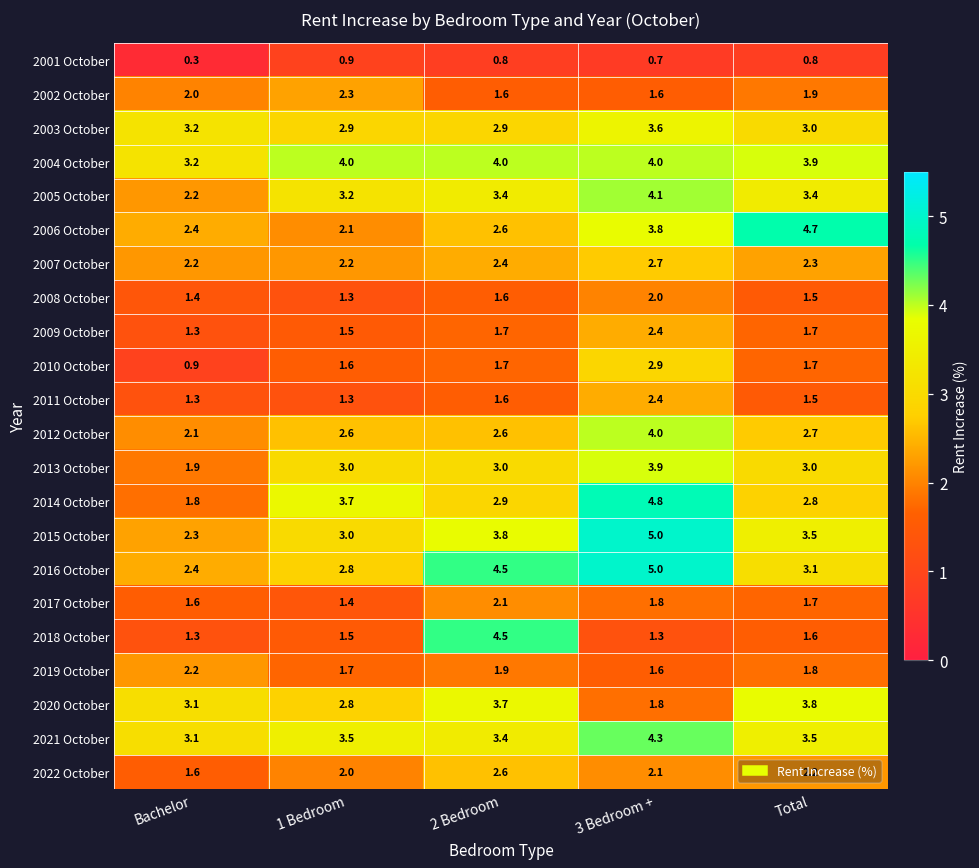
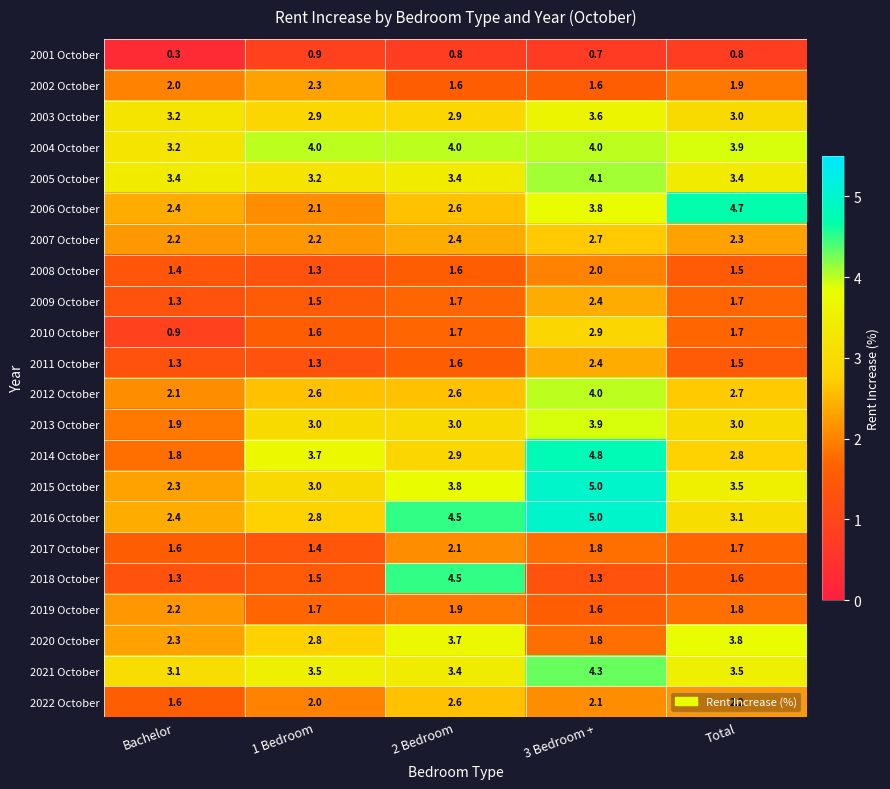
  {
    "2001 October": {
      "Bachelor": 0.3,
      "1 Bedroom": 0.9,
      "2 Bedroom": 0.8,
      "3 Bedroom +": 0.7,
      "Total": 0.8
    },
    "2002 October": {
      "Bachelor": 2.0,
      "1 Bedroom": 2.3,
      "2 Bedroom": 1.6,
      "3 Bedroom +": 1.6,
      "Total": 1.9
    },
    "2003 October": {
      "Bachelor": 3.2,
      "1 Bedroom": 2.9,
      "2 Bedroom": 2.9,
      "3 Bedroom +": 3.6,
      "Total": 3.0
    },
    "2004 October": {
      "Bachelor": 3.2,
      "1 Bedroom": 4.0,
      "2 Bedroom": 4.0,
      "3 Bedroom +": 4.0,
      "Total": 3.9
    },
    "2005 October": {
-     "Bachelor": 2.2,
+     "Bachelor": 3.4,
      "1 Bedroom": 3.2,
      "2 Bedroom": 3.4,
      "3 Bedroom +": 4.1,
      "Total": 3.4
    },
    "2006 October": {
      "Bachelor": 2.4,
      "1 Bedroom": 2.1,
      "2 Bedroom": 2.6,
      "3 Bedroom +": 3.8,
      "Total": 4.7
    },
    "2007 October": {
      "Bachelor": 2.2,
      "1 Bedroom": 2.2,
      "2 Bedroom": 2.4,
      "3 Bedroom +": 2.7,
      "Total": 2.3
    },
    "2008 October": {
      "Bachelor": 1.4,
      "1 Bedroom": 1.3,
      "2 Bedroom": 1.6,
      "3 Bedroom +": 2.0,
      "Total": 1.5
    },
    "2009 October": {
      "Bachelor": 1.3,
      "1 Bedroom": 1.5,
      "2 Bedroom": 1.7,
      "3 Bedroom +": 2.4,
      "Total": 1.7
    },
    "2010 October": {
      "Bachelor": 0.9,
      "1 Bedroom": 1.6,
      "2 Bedroom": 1.7,
      "3 Bedroom +": 2.9,
      "Total": 1.7
    },
    "2011 October": {
      "Bachelor": 1.3,
      "1 Bedroom": 1.3,
      "2 Bedroom": 1.6,
      "3 Bedroom +": 2.4,
      "Total": 1.5
    },
    "2012 October": {
      "Bachelor": 2.1,
      "1 Bedroom": 2.6,
      "2 Bedroom": 2.6,
      "3 Bedroom +": 4.0,
      "Total": 2.7
    },
    "2013 October": {
      "Bachelor": 1.9,
      "1 Bedroom": 3.0,
      "2 Bedroom": 3.0,
      "3 Bedroom +": 3.9,
      "Total": 3.0
    },
    "2014 October": {
      "Bachelor": 1.8,
      "1 Bedroom": 3.7,
      "2 Bedroom": 2.9,
      "3 Bedroom +": 4.8,
      "Total": 2.8
    },
    "2015 October": {
      "Bachelor": 2.3,
      "1 Bedroom": 3.0,
      "2 Bedroom": 3.8,
      "3 Bedroom +": 5.0,
      "Total": 3.5
    },
    "2016 October": {
      "Bachelor": 2.4,
      "1 Bedroom": 2.8,
      "2 Bedroom": 4.5,
      "3 Bedroom +": 5.0,
      "Total": 3.1
    },
    "2017 October": {
      "Bachelor": 1.6,
      "1 Bedroom": 1.4,
      "2 Bedroom": 2.1,
      "3 Bedroom +": 1.8,
      "Total": 1.7
    },
    "2018 October": {
      "Bachelor": 1.3,
      "1 Bedroom": 1.5,
      "2 Bedroom": 4.5,
      "3 Bedroom +": 1.3,
      "Total": 1.6
    },
    "2019 October": {
      "Bachelor": 2.2,
      "1 Bedroom": 1.7,
      "2 Bedroom": 1.9,
      "3 Bedroom +": 1.6,
      "Total": 1.8
    },
    "2020 October": {
-     "Bachelor": 3.1,
+     "Bachelor": 2.3,
      "1 Bedroom": 2.8,
      "2 Bedroom": 3.7,
      "3 Bedroom +": 1.8,
      "Total": 3.8
    },
    "2021 October": {
      "Bachelor": 3.1,
      "1 Bedroom": 3.5,
      "2 Bedroom": 3.4,
      "3 Bedroom +": 4.3,
      "Total": 3.5
    },
    "2022 October": {
      "Bachelor": 1.6,
      "1 Bedroom": 2.0,
      "2 Bedroom": 2.6,
      "3 Bedroom +": 2.1
    }
  }
